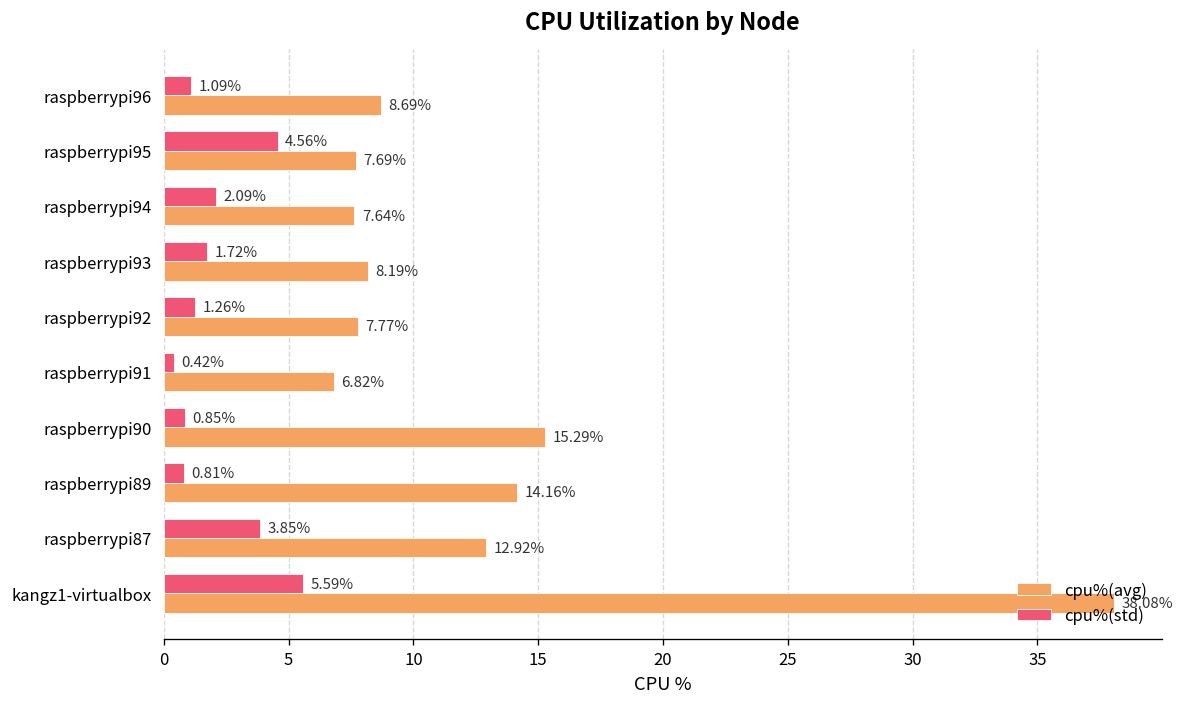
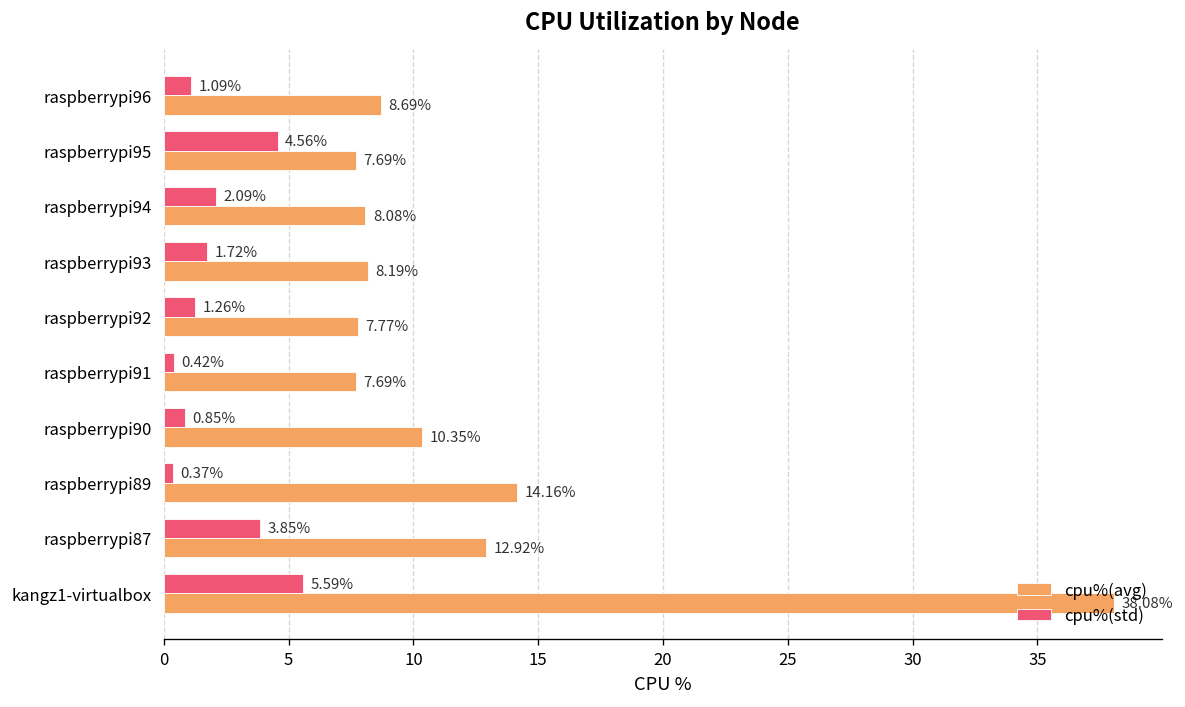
  {
    "cpu%(avg)": {
      "raspberrypi96": "8.69%",
      "raspberrypi95": "7.69%",
-     "raspberrypi94": "7.64%",
+     "raspberrypi94": "8.08%",
      "raspberrypi93": "8.19%",
      "raspberrypi92": "7.77%",
-     "raspberrypi91": "6.82%",
-     "raspberrypi90": "15.29%",
+     "raspberrypi91": "7.69%",
+     "raspberrypi90": "10.35%",
      "raspberrypi89": "14.16%",
      "raspberrypi87": "12.92%",
      "kangz1-virtualbox": "38.08%"
    },
    "cpu%(std)": {
      "raspberrypi96": "1.09%",
      "raspberrypi95": "4.56%",
      "raspberrypi94": "2.09%",
      "raspberrypi93": "1.72%",
      "raspberrypi92": "1.26%",
      "raspberrypi91": "0.42%",
      "raspberrypi90": "0.85%",
-     "raspberrypi89": "0.81%",
+     "raspberrypi89": "0.37%",
      "raspberrypi87": "3.85%",
      "kangz1-virtualbox": "5.59%"
    }
  }
